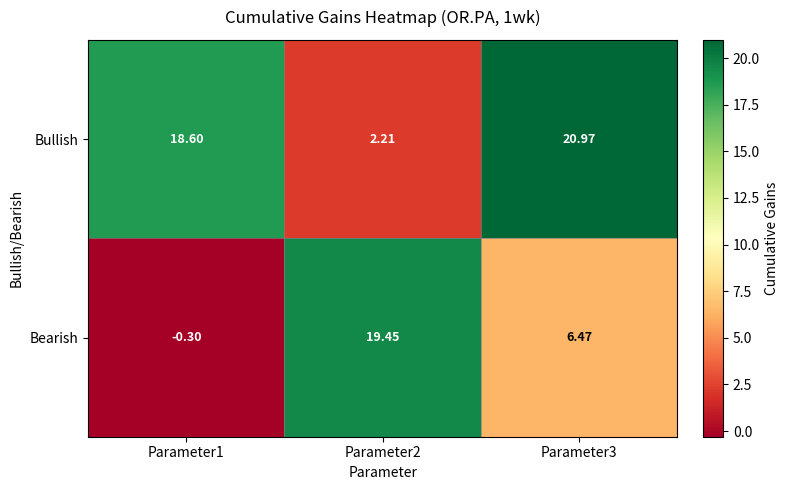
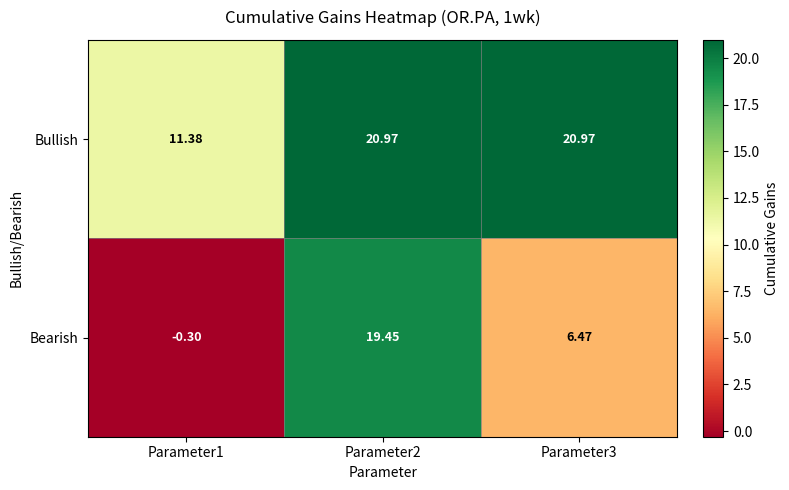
  {
    "Bullish": {
-     "Parameter1": 18.60,
-     "Parameter2": 2.21,
+     "Parameter1": 11.38,
+     "Parameter2": 20.97,
      "Parameter3": 20.97
    },
    "Bearish": {
      "Parameter1": -0.30,
      "Parameter2": 19.45,
      "Parameter3": 6.47
    }
  }
